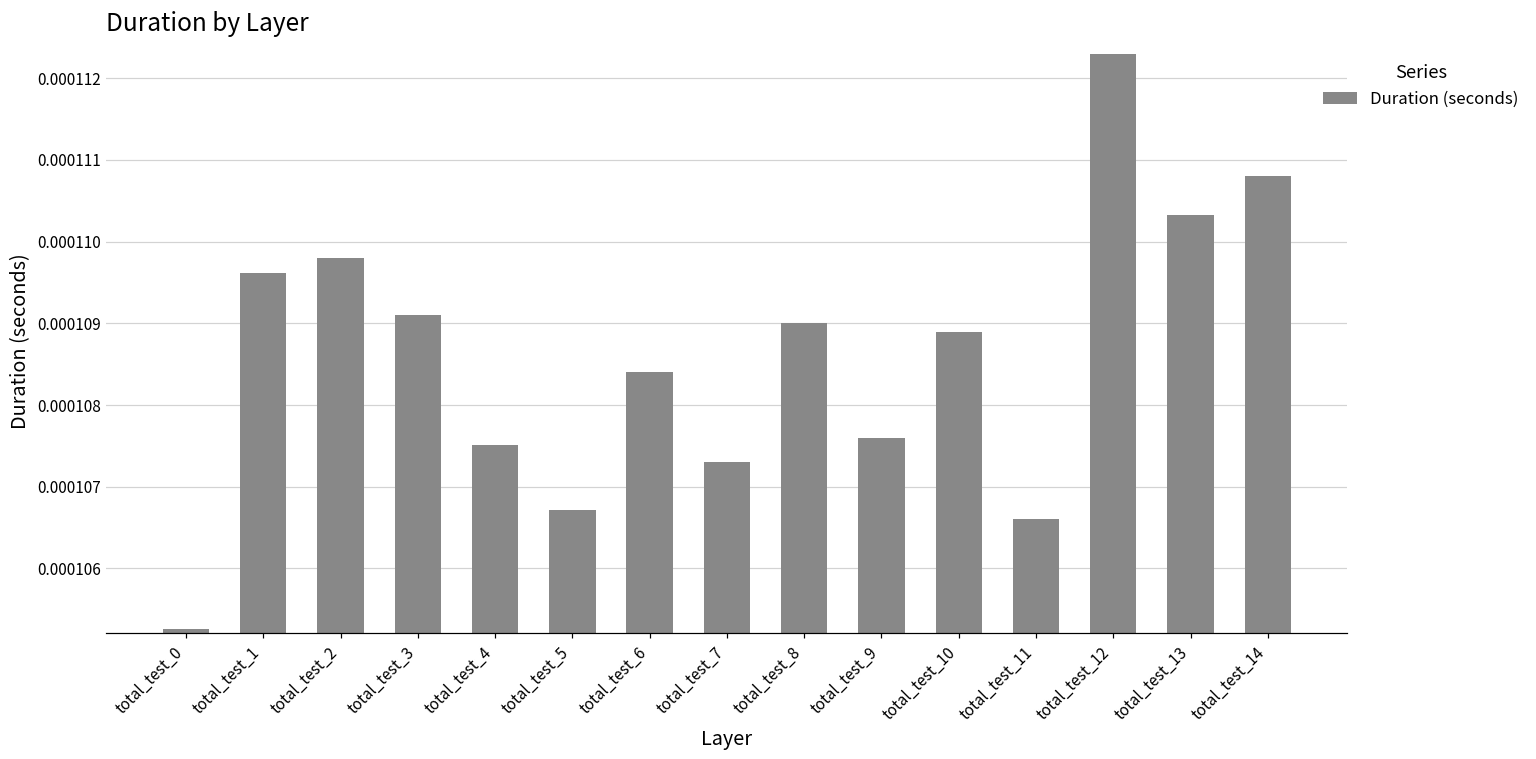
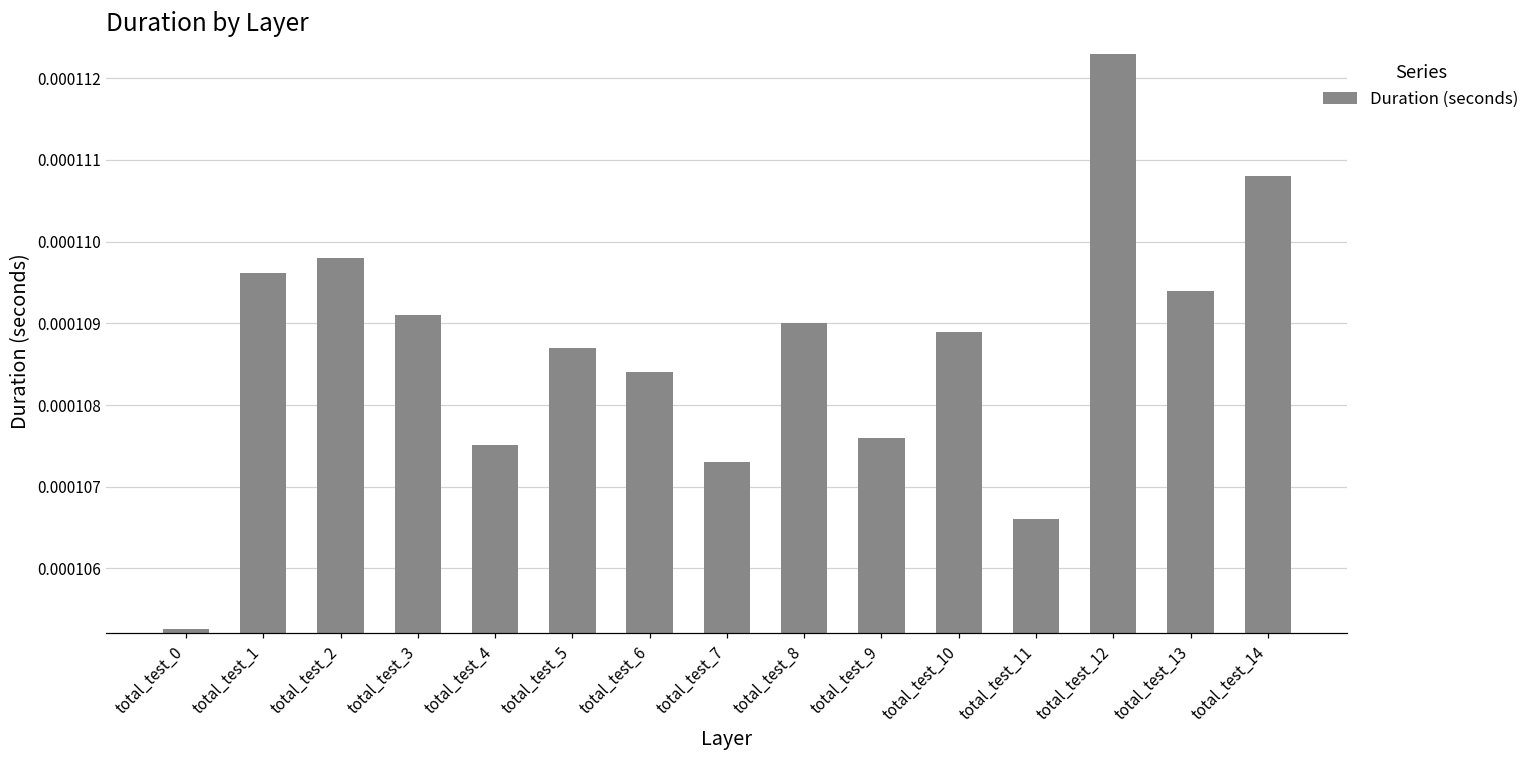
  {
    "total_test_0": 0.0001053,
    "total_test_1": 0.0001096,
    "total_test_2": 0.0001098,
    "total_test_3": 0.0001091,
    "total_test_4": 0.0001075,
-   "total_test_5": 0.0001067,
+   "total_test_5": 0.0001087,
    "total_test_6": 0.0001084,
    "total_test_7": 0.0001073,
    "total_test_8": 0.0001090,
    "total_test_9": 0.0001076,
    "total_test_10": 0.0001089,
    "total_test_11": 0.0001066,
    "total_test_12": 0.0001123,
-   "total_test_13": 0.0001103,
+   "total_test_13": 0.0001094,
    "total_test_14": 0.0001108
  }
